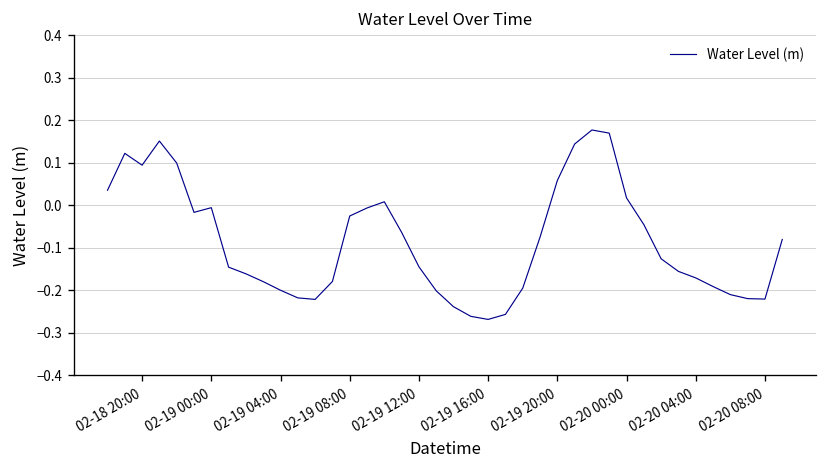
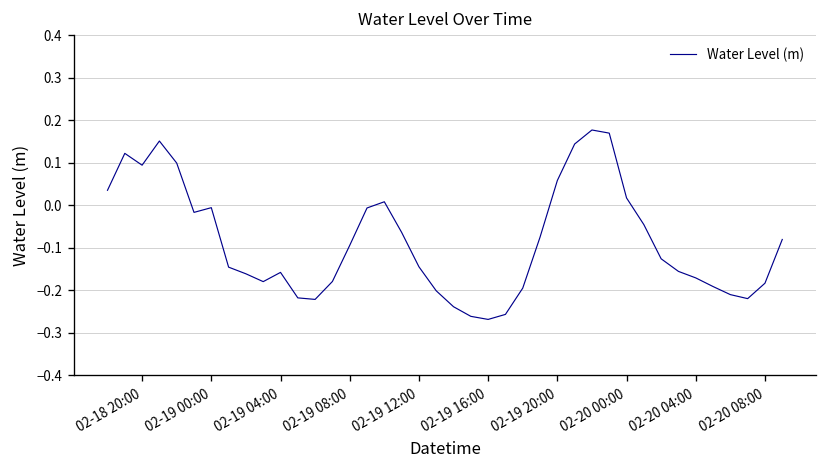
  {
    "02-18 20:00": 0.09,
    "02-19 00:00": -0.01,
-   "02-19 04:00": -0.20,
-   "02-19 08:00": -0.03,
+   "02-19 04:00": -0.16,
+   "02-19 08:00": -0.09,
    "02-19 12:00": -0.14,
    "02-19 16:00": -0.27,
    "02-19 20:00": 0.06,
    "02-20 00:00": 0.02,
    "02-20 04:00": -0.17,
-   "02-20 08:00": -0.22
+   "02-20 08:00": -0.18
  }
